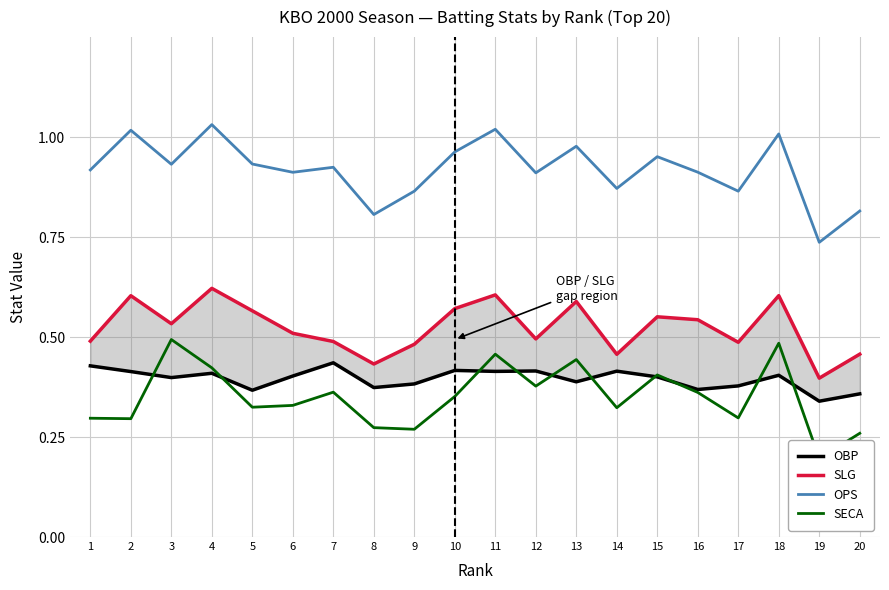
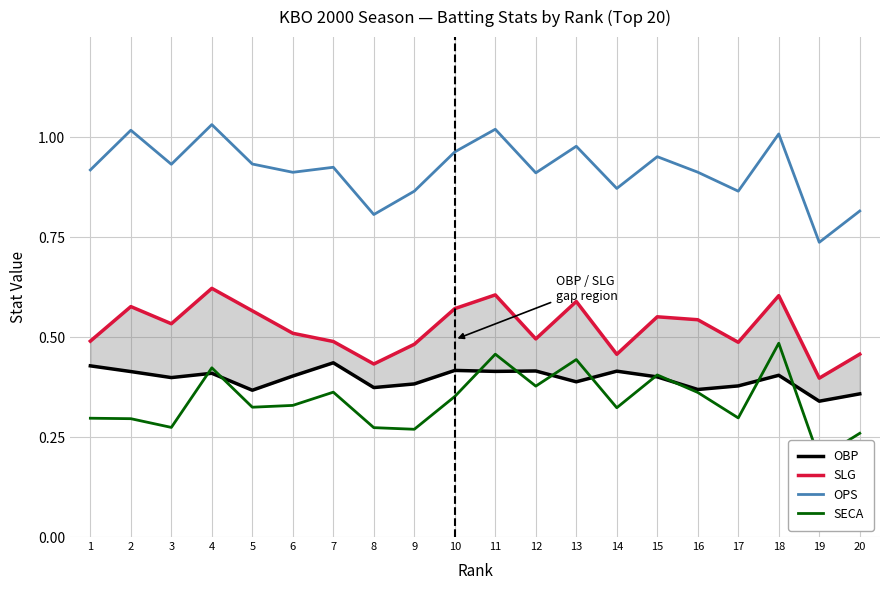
  {
    "OBP": {
      "1": 0.43,
      "2": 0.41,
      "3": 0.40,
      "4": 0.41,
      "5": 0.37,
      "6": 0.40,
      "7": 0.44,
      "8": 0.37,
      "9": 0.38,
      "10": 0.42,
      "11": 0.41,
      "12": 0.42,
      "13": 0.39,
      "14": 0.41,
      "16": 0.37,
      "17": 0.38,
      "18": 0.40,
      "19": 0.34,
      "20": 0.36
    },
    "SLG": {
      "1": 0.49,
-     "2": 0.60,
+     "2": 0.58,
      "3": 0.53,
      "4": 0.62,
      "5": 0.57,
      "6": 0.51,
      "7": 0.49,
      "8": 0.43,
      "9": 0.48,
      "10": 0.57,
      "11": 0.61,
      "12": 0.50,
      "13": 0.59,
      "14": 0.46,
      "15": 0.55,
      "16": 0.54,
      "17": 0.49,
      "18": 0.60,
      "19": 0.40,
      "20": 0.46
    },
    "OPS": {
      "1": 0.92,
      "2": 1.02,
      "3": 0.93,
      "4": 1.03,
      "5": 0.93,
      "6": 0.91,
      "7": 0.92,
      "8": 0.81,
      "9": 0.86,
      "10": 0.96,
      "11": 1.02,
      "12": 0.91,
      "13": 0.98,
      "14": 0.87,
      "15": 0.95,
      "16": 0.91,
      "17": 0.86,
      "18": 1.01,
      "19": 0.74,
      "20": 0.82
    },
    "SECA": {
      "1": 0.30,
      "2": 0.30,
-     "3": 0.49,
+     "3": 0.27,
      "4": 0.42,
      "5": 0.32,
      "6": 0.33,
      "7": 0.36,
      "8": 0.27,
      "9": 0.27,
      "10": 0.35,
      "11": 0.46,
      "12": 0.38,
      "13": 0.44,
      "14": 0.32,
      "16": 0.36,
      "17": 0.30,
      "18": 0.48,
      "20": 0.26
    }
  }
